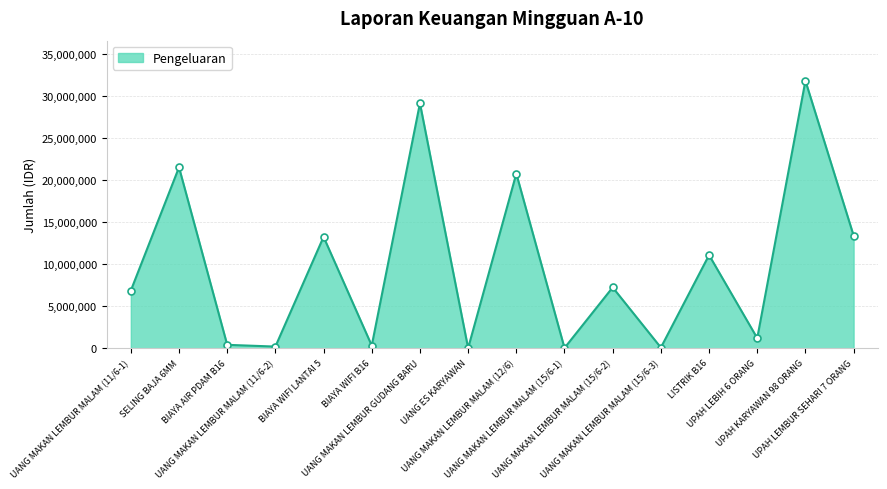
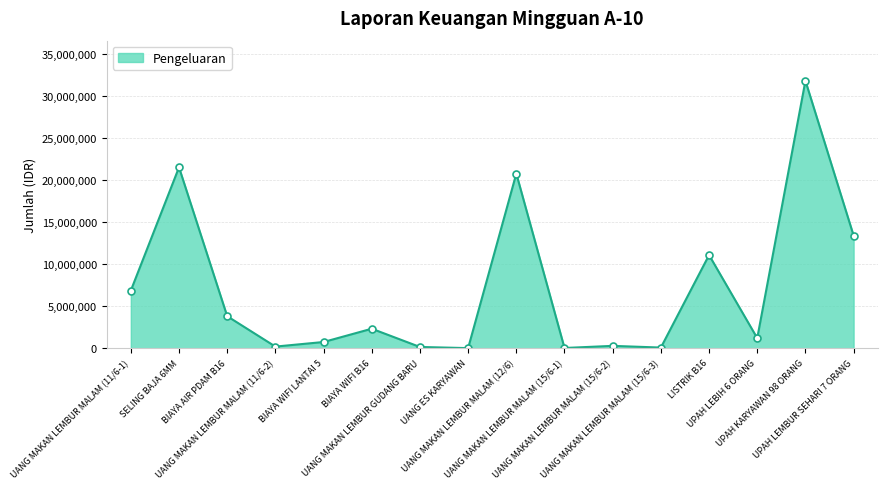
  {
    "UANG MAKAN LEMBUR MALAM (11/6-1)": "7,000,000",
    "SELING BAJA 6MM": "21,000,000",
-   "BIAYA AIR PDAM B16": "0",
+   "BIAYA AIR PDAM B16": "4,000,000",
    "UANG MAKAN LEMBUR MALAM (11/6-2)": "0",
-   "BIAYA WIFI LANTAI 5": "13,000,000",
-   "BIAYA WIFI B16": "0",
-   "UANG MAKAN LEMBUR GUDANG BARU": "29,000,000",
+   "BIAYA WIFI LANTAI 5": "1,000,000",
+   "BIAYA WIFI B16": "2,000,000",
+   "UANG MAKAN LEMBUR GUDANG BARU": "0",
    "UANG ES KARYAWAN": "0",
    "UANG MAKAN LEMBUR MALAM (12/6)": "21,000,000",
    "UANG MAKAN LEMBUR MALAM (15/6-1)": "0",
-   "UANG MAKAN LEMBUR MALAM (15/6-2)": "7,000,000",
+   "UANG MAKAN LEMBUR MALAM (15/6-2)": "0",
    "UANG MAKAN LEMBUR MALAM (15/6-3)": "0",
    "LISTRIK B16": "11,000,000",
    "UPAH LEBIH 6 ORANG": "1,000,000",
    "UPAH KARYAWAN 98 ORANG": "32,000,000",
    "UPAH LEMBUR SEHARI 7 ORANG": "13,000,000"
  }
